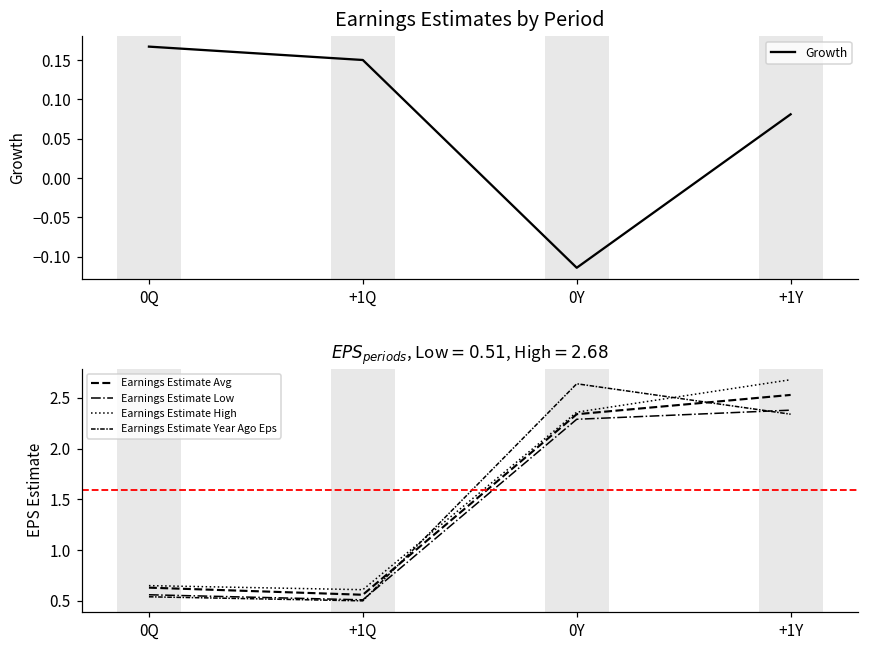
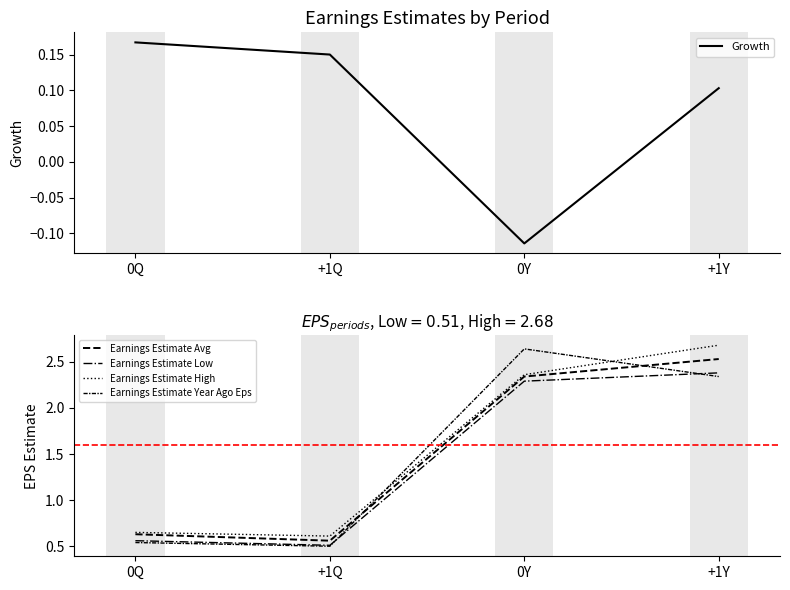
  {
    "Earnings Estimates by Period": {
      "0Q": 0.17,
      "+1Q": 0.15,
      "0Y": -0.11,
-     "+1Y": 0.08
+     "+1Y": 0.10
    }
  }
